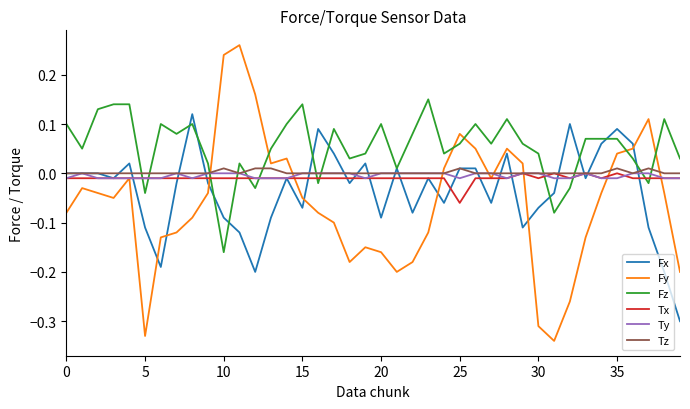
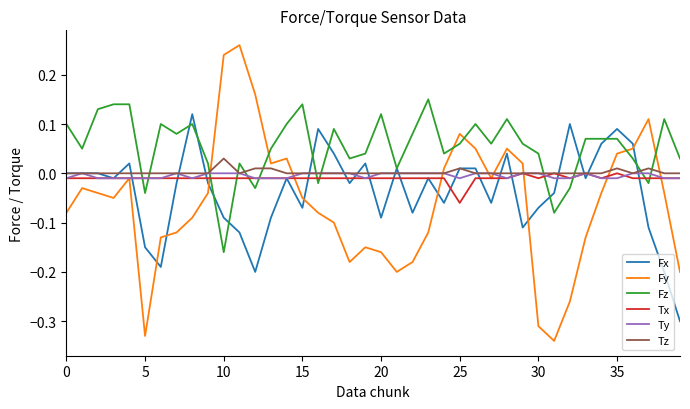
  {
    "Fx": {
-     "5": -0.11,
+     "5": -0.15,
      "10": -0.09,
      "15": -0.07,
      "20": -0.09,
      "30": -0.07,
      "35": 0.09
    },
    "Fy": {
      "0": -0.08,
      "5": -0.33,
      "10": 0.24,
      "15": -0.05,
      "20": -0.16,
      "25": 0.08,
      "30": -0.31,
      "35": 0.04
    },
    "Fz": {
      "0": 0.10,
      "5": -0.04,
      "10": -0.16,
      "15": 0.14,
-     "20": 0.10,
+     "20": 0.12,
      "25": 0.06,
      "30": 0.04,
      "35": 0.07
    },
    "Tx": {
      "10": -0.01,
      "15": -0.01,
      "20": -0.01,
      "25": -0.06,
      "30": -0.01,
      "35": 0.00
    },
    "Ty": {
      "10": 0.00,
      "25": -0.01,
      "35": -0.01
    },
    "Tz": {
      "5": 0.00,
-     "10": 0.01,
+     "10": 0.03,
      "35": 0.01
    }
  }
